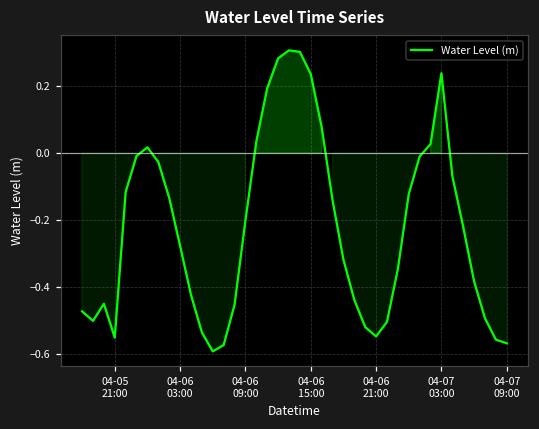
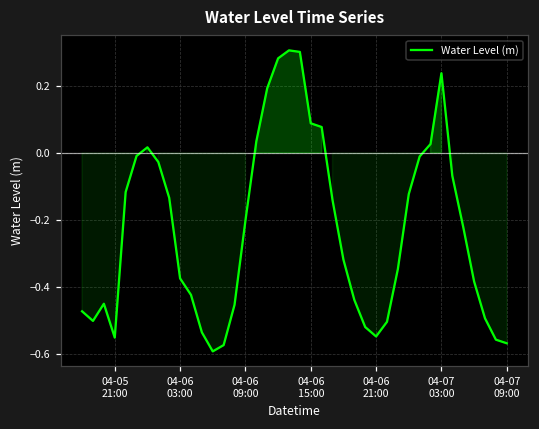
  {
    "04-05 21:00": -0.55,
-   "04-06 03:00": -0.28,
+   "04-06 03:00": -0.37,
    "04-06 09:00": -0.20,
-   "04-06 15:00": 0.24,
+   "04-06 15:00": 0.09,
    "04-06 21:00": -0.55,
    "04-07 03:00": 0.24,
    "04-07 09:00": -0.57
  }
